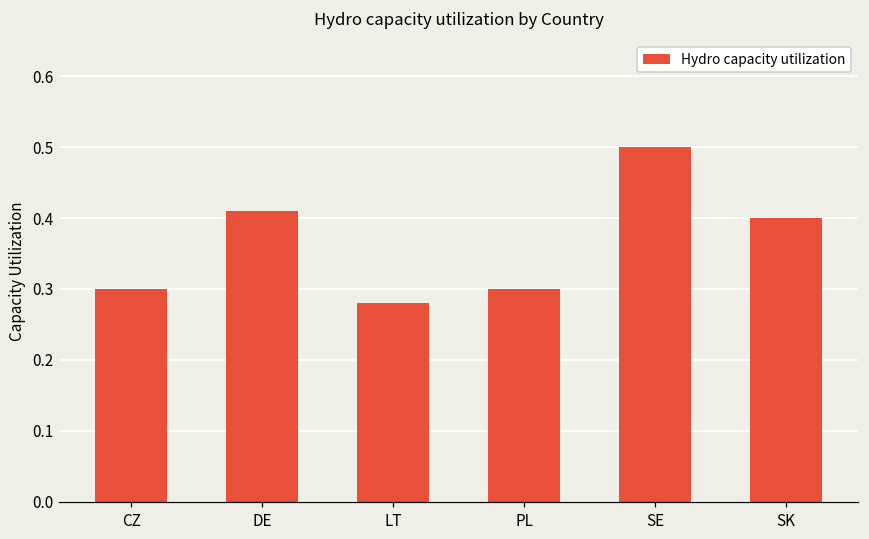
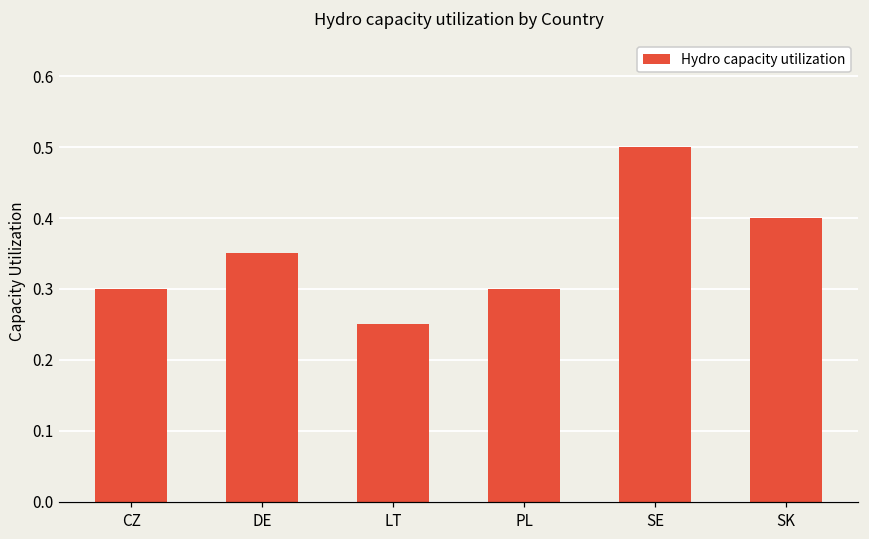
  {
    "CZ": 0.30,
-   "DE": 0.41,
-   "LT": 0.28,
+   "DE": 0.35,
+   "LT": 0.25,
    "PL": 0.30,
    "SE": 0.50,
    "SK": 0.40
  }
